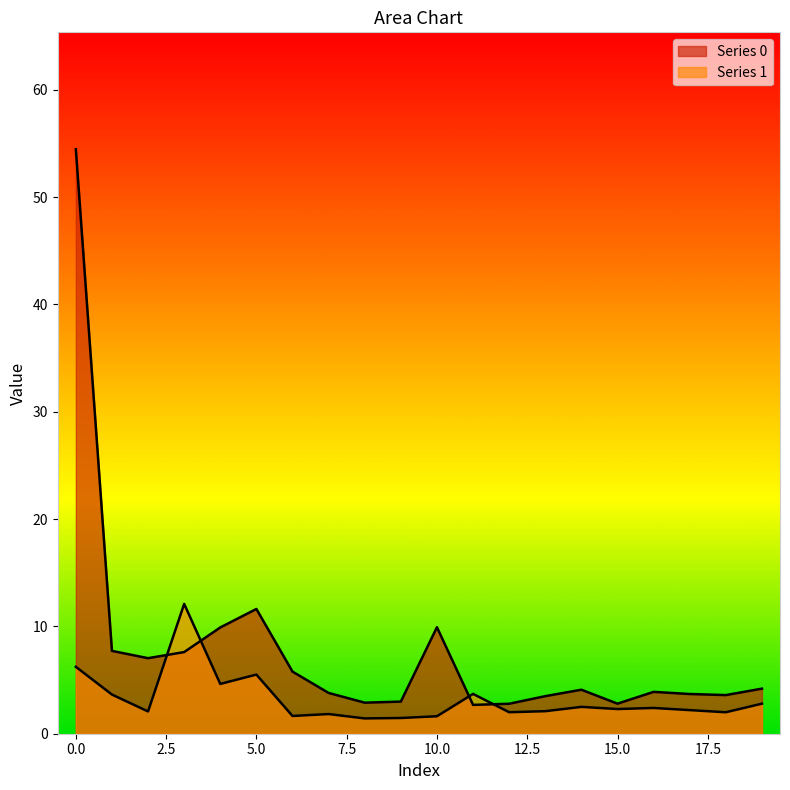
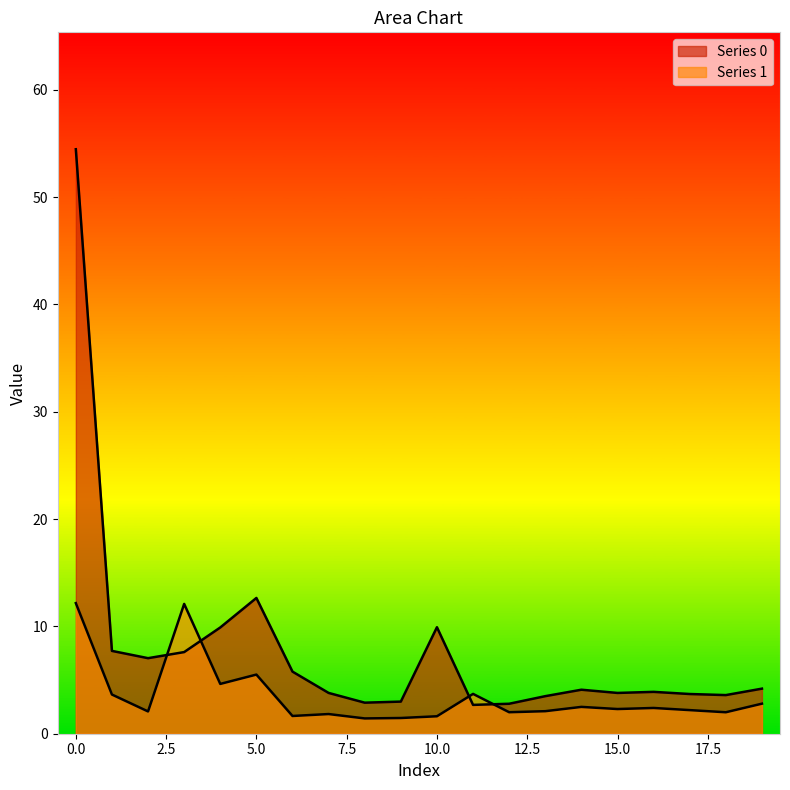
  {
    "Series 0": {
      "0.0": 54.5,
-     "5.0": 11.6,
+     "5.0": 12.7,
      "10.0": 9.9,
-     "15.0": 2.8
+     "15.0": 3.8
    },
    "Series 1": {
-     "0.0": 6.2,
+     "0.0": 12.2,
      "5.0": 5.5,
      "10.0": 1.6,
      "15.0": 2.3
    }
  }
